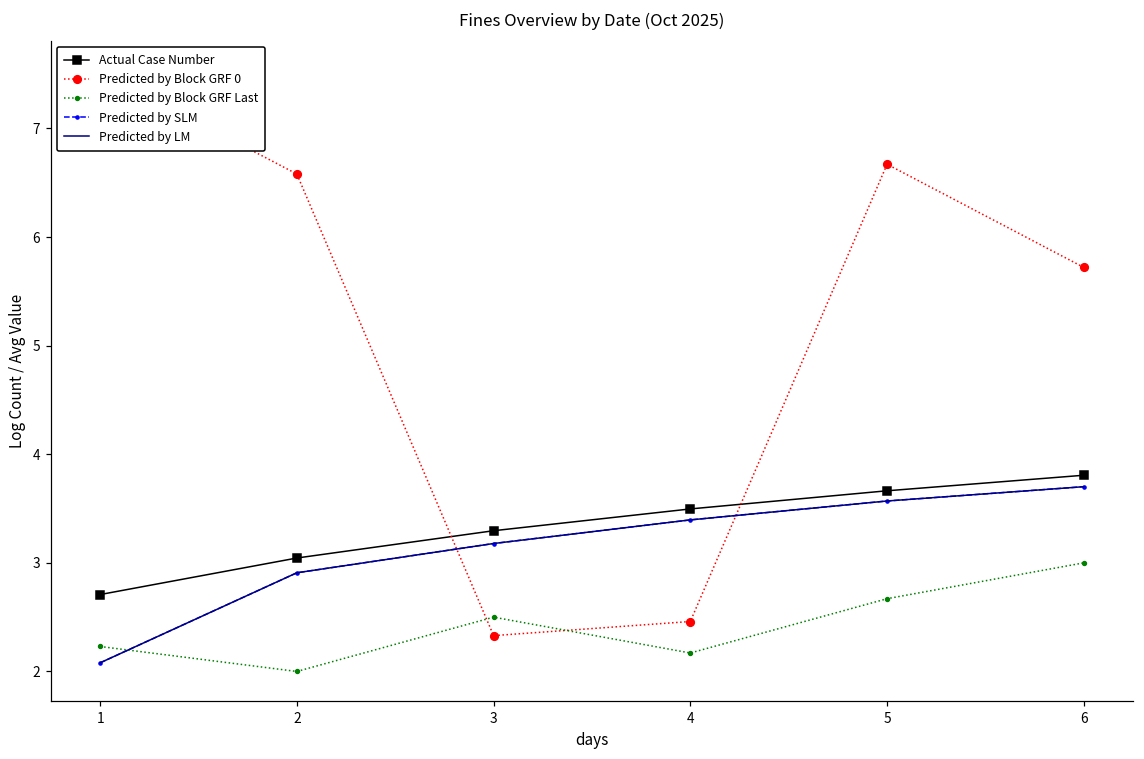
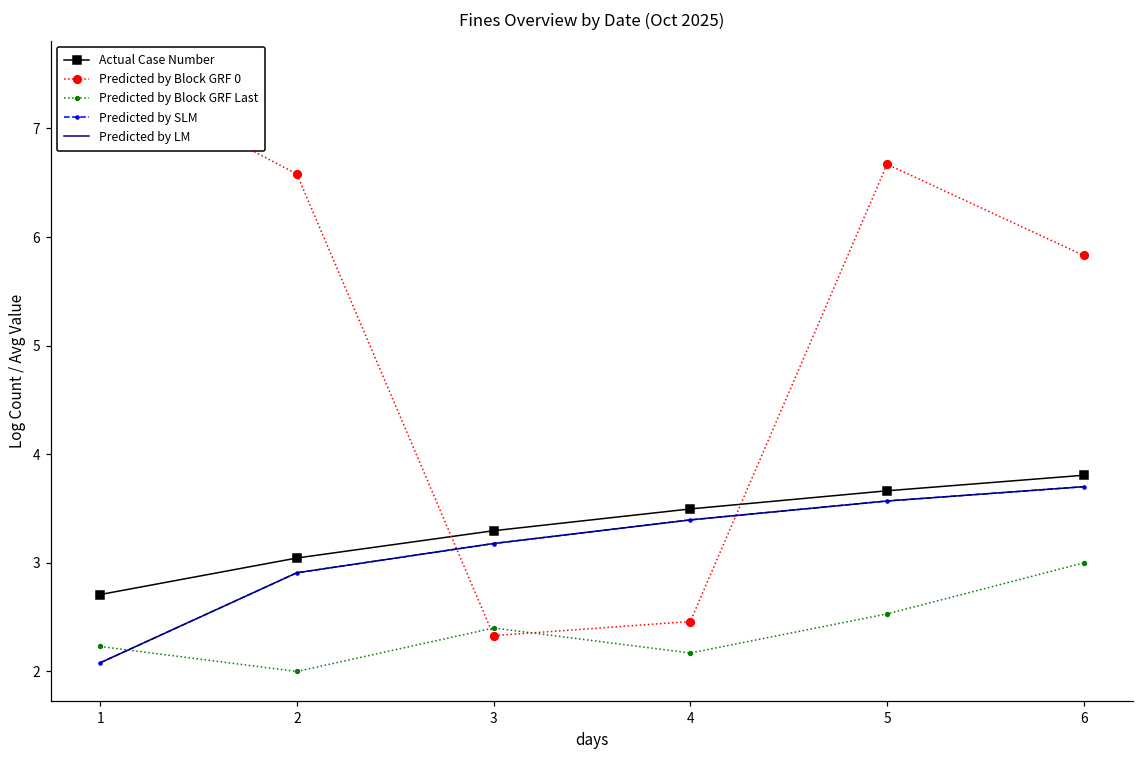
  {
    "Actual Case Number": {
      "1": 2.7,
      "2": 3.0,
      "3": 3.3,
      "4": 3.5,
      "5": 3.7,
      "6": 3.8
    },
    "Predicted by Block GRF 0": {
      "2": 6.6,
      "3": 2.3,
      "4": 2.5,
      "5": 6.7,
-     "6": 5.7
+     "6": 5.8
    },
    "Predicted by Block GRF Last": {
      "1": 2.2,
      "2": 2.0,
-     "3": 2.5,
+     "3": 2.4,
      "4": 2.2,
-     "5": 2.7,
+     "5": 2.5,
      "6": 3.0
    },
    "Predicted by LM": {
      "1": 2.1,
      "2": 2.9,
      "3": 3.2,
      "4": 3.4,
      "5": 3.6,
      "6": 3.7
    }
  }
